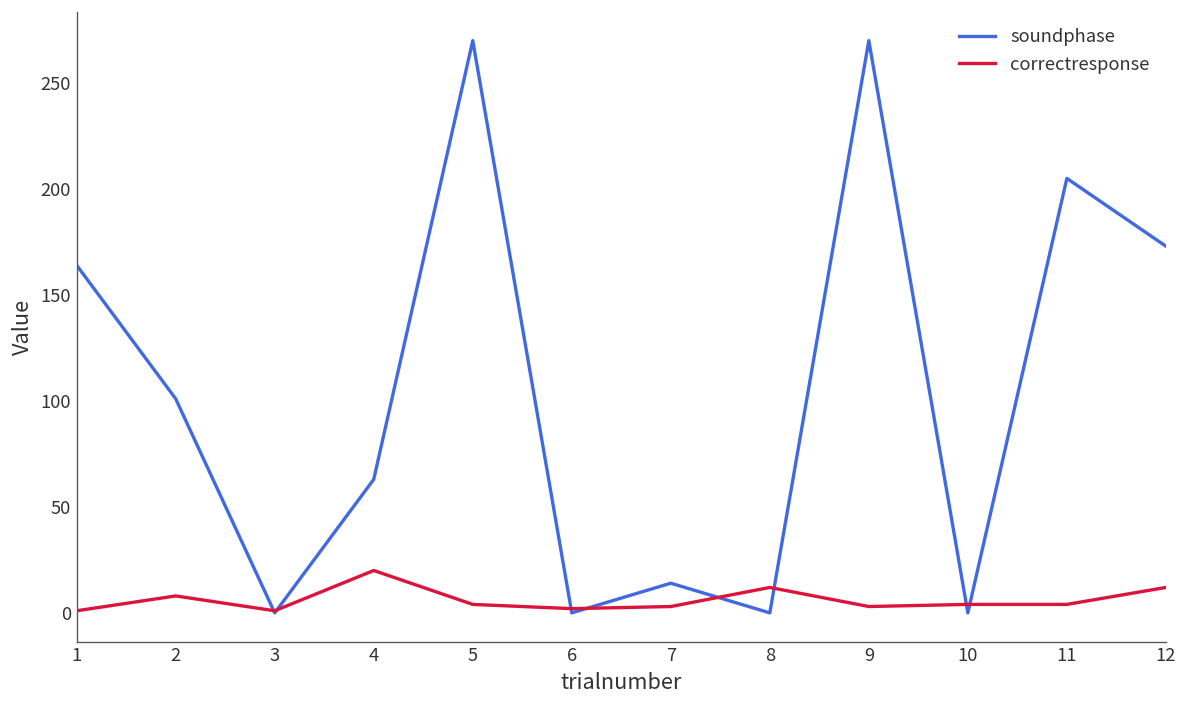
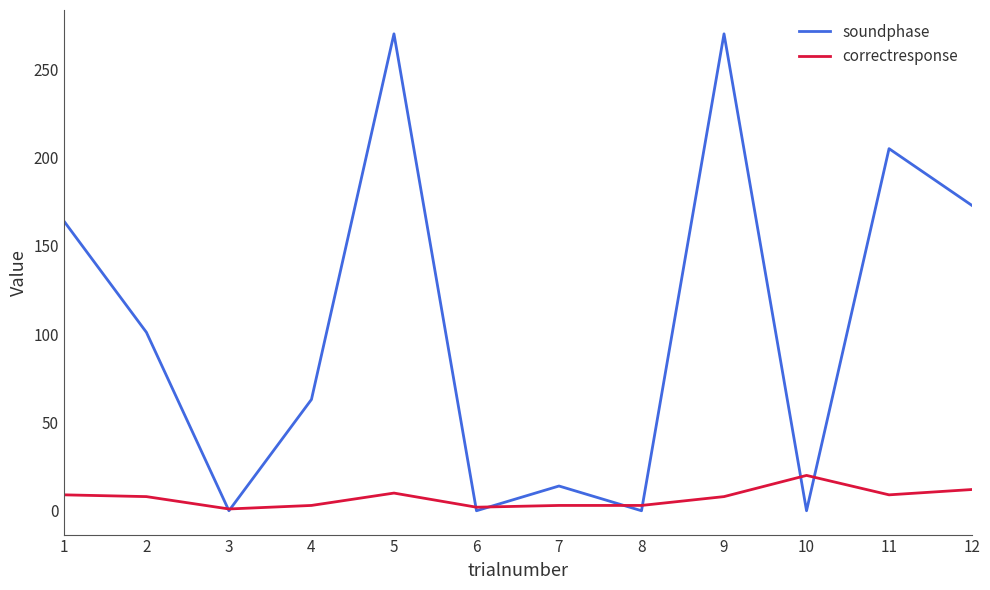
  {
    "soundphase": {
      "1": 164,
      "2": 101,
      "4": 63,
      "5": 270,
      "6": 0,
      "7": 14,
      "8": 0,
      "9": 270,
      "10": 0,
      "11": 205,
      "12": 173
    },
    "correctresponse": {
-     "1": 1,
+     "1": 9,
      "2": 8,
-     "4": 20,
-     "5": 4,
+     "4": 3,
+     "5": 10,
      "6": 2,
      "7": 3,
-     "8": 12,
-     "9": 3,
-     "10": 4,
-     "11": 4,
+     "8": 3,
+     "9": 8,
+     "10": 20,
+     "11": 9,
      "12": 12
    }
  }
